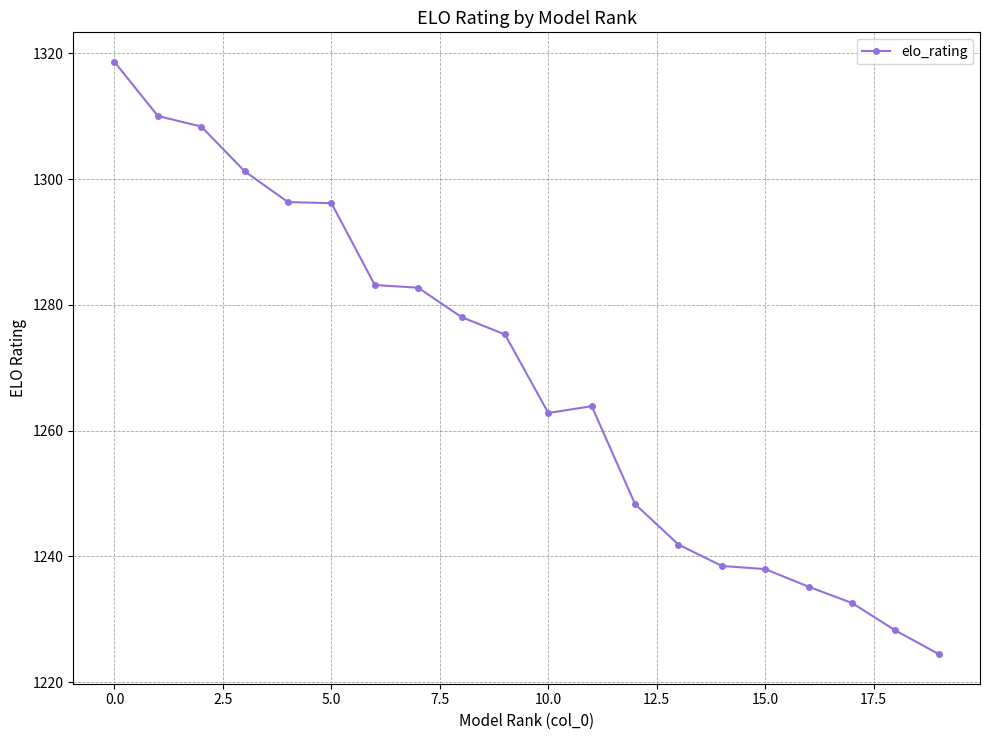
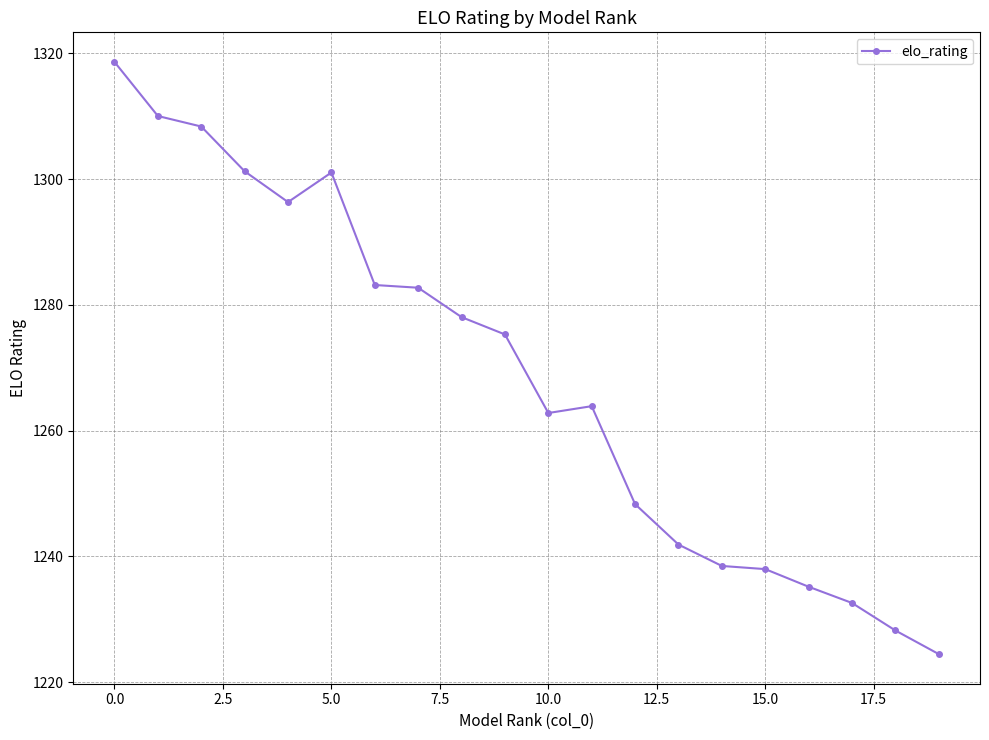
  {
    "0.0": 1319,
-   "5.0": 1296,
+   "5.0": 1301,
    "10.0": 1263,
    "15.0": 1238
  }
